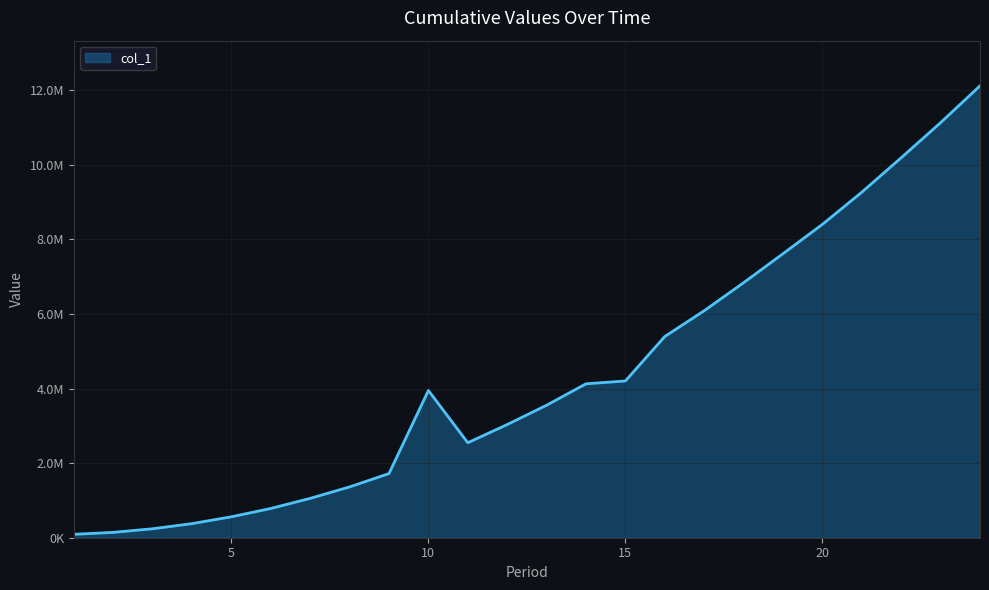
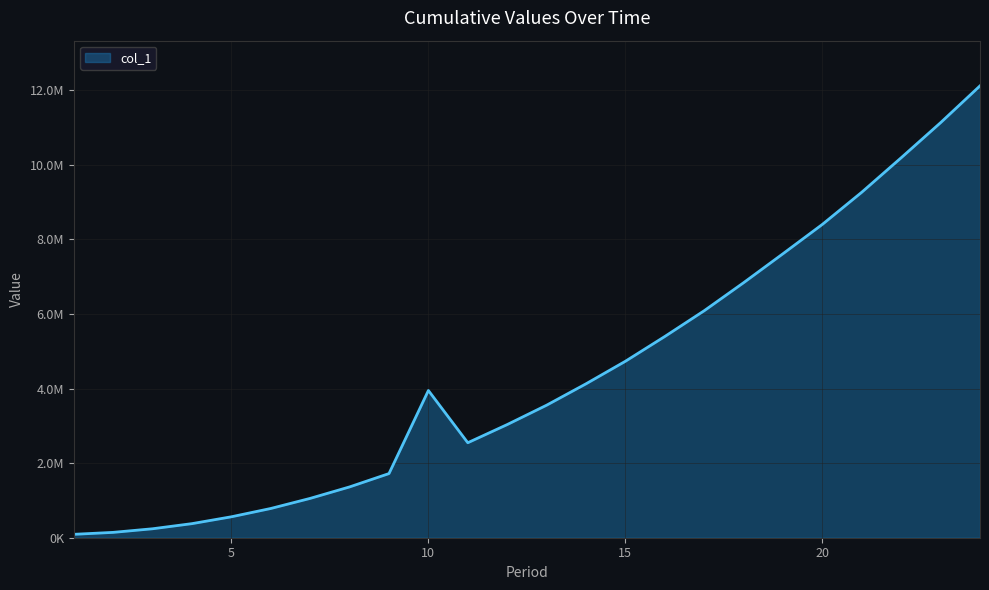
  {
    "5": 600000,
    "10": 3900000,
-   "15": 4200000,
+   "15": 4700000,
    "20": 8400000
  }
